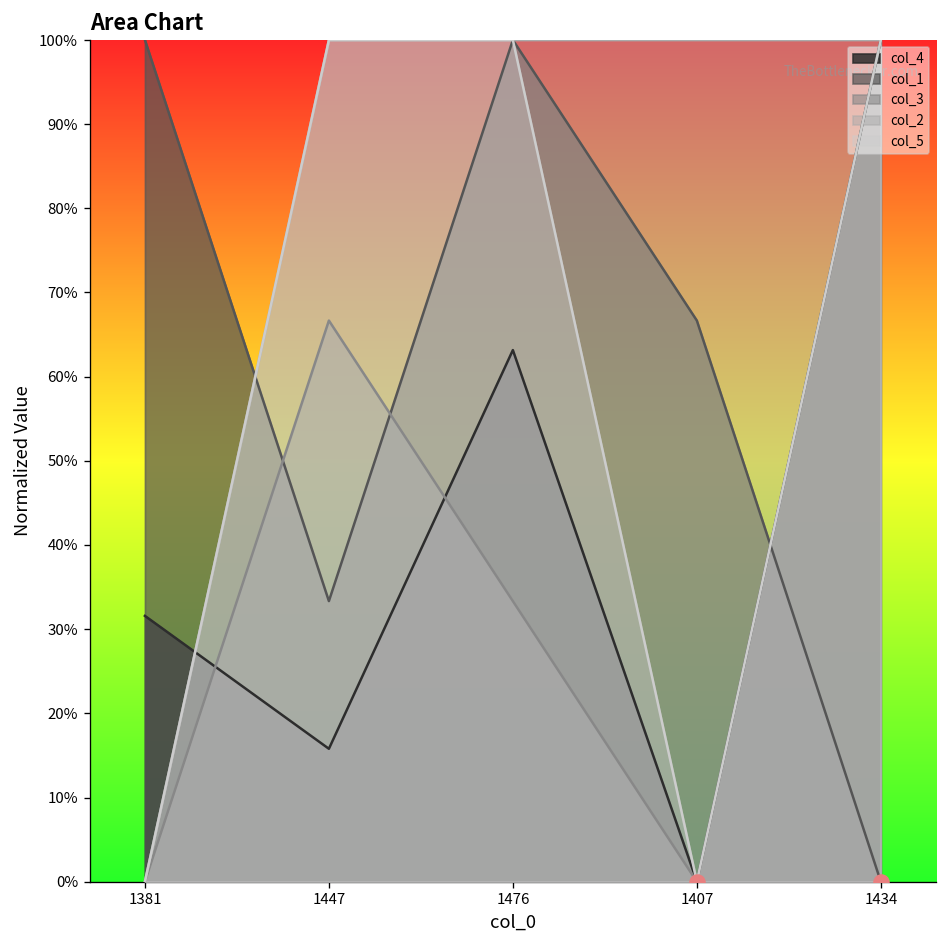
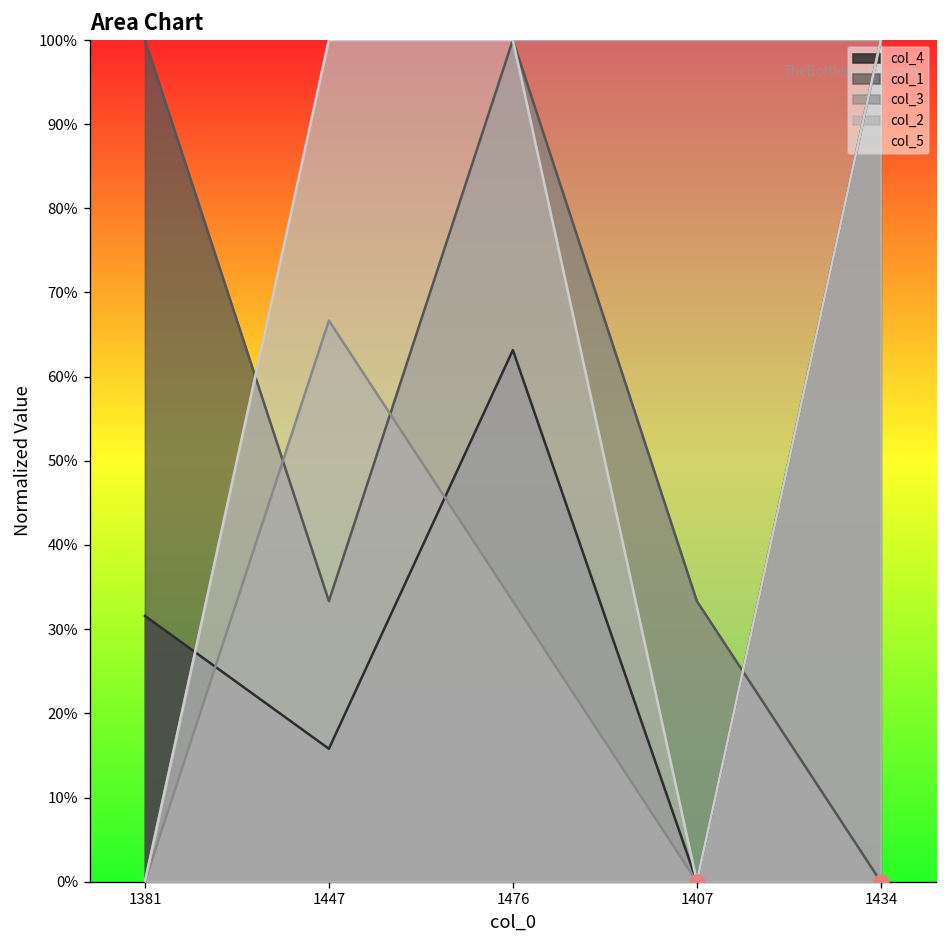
  {
    "col_4": {
      "1381": "32%",
      "1447": "16%",
      "1476": "63%"
    },
    "col_1": {
      "1381": "100%",
      "1447": "33%",
-     "1407": "67%"
+     "1407": "33%"
    }
  }
